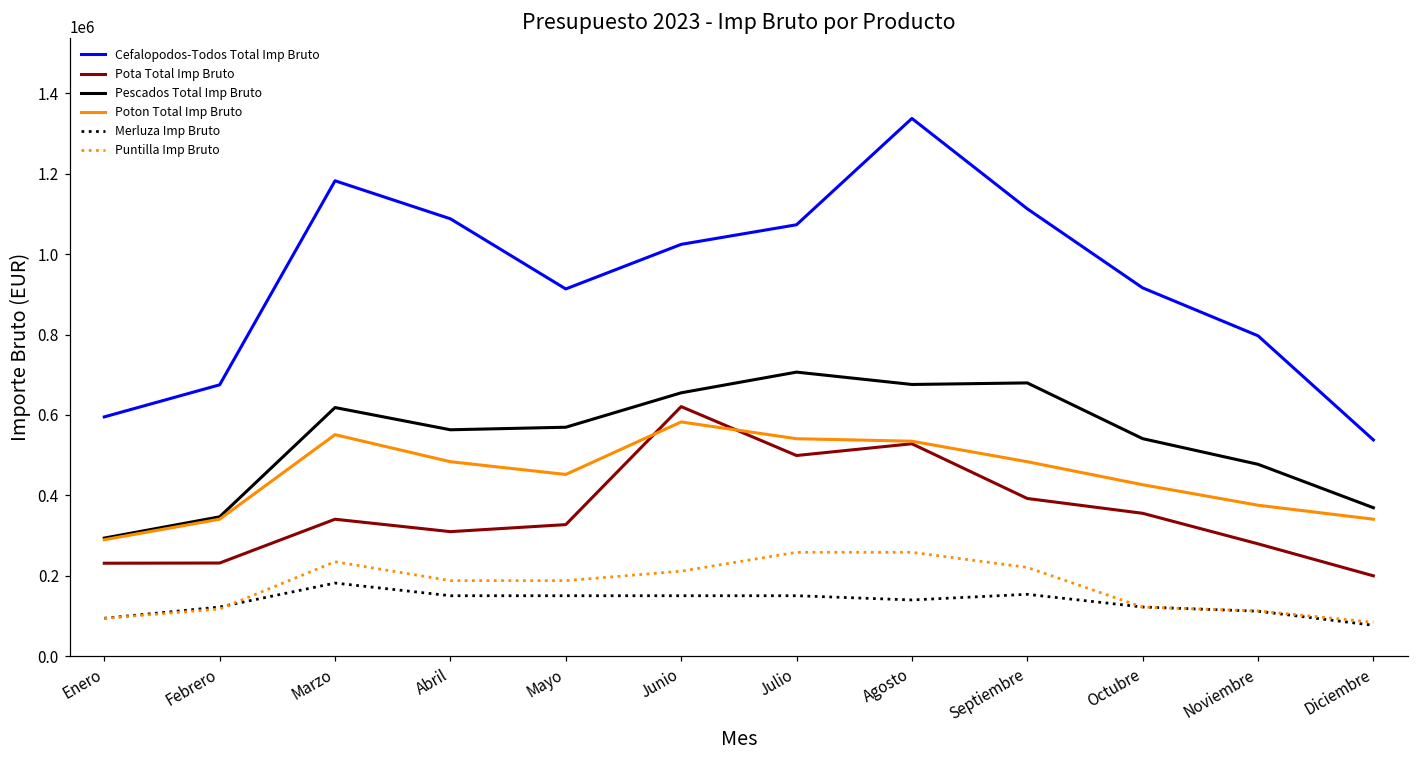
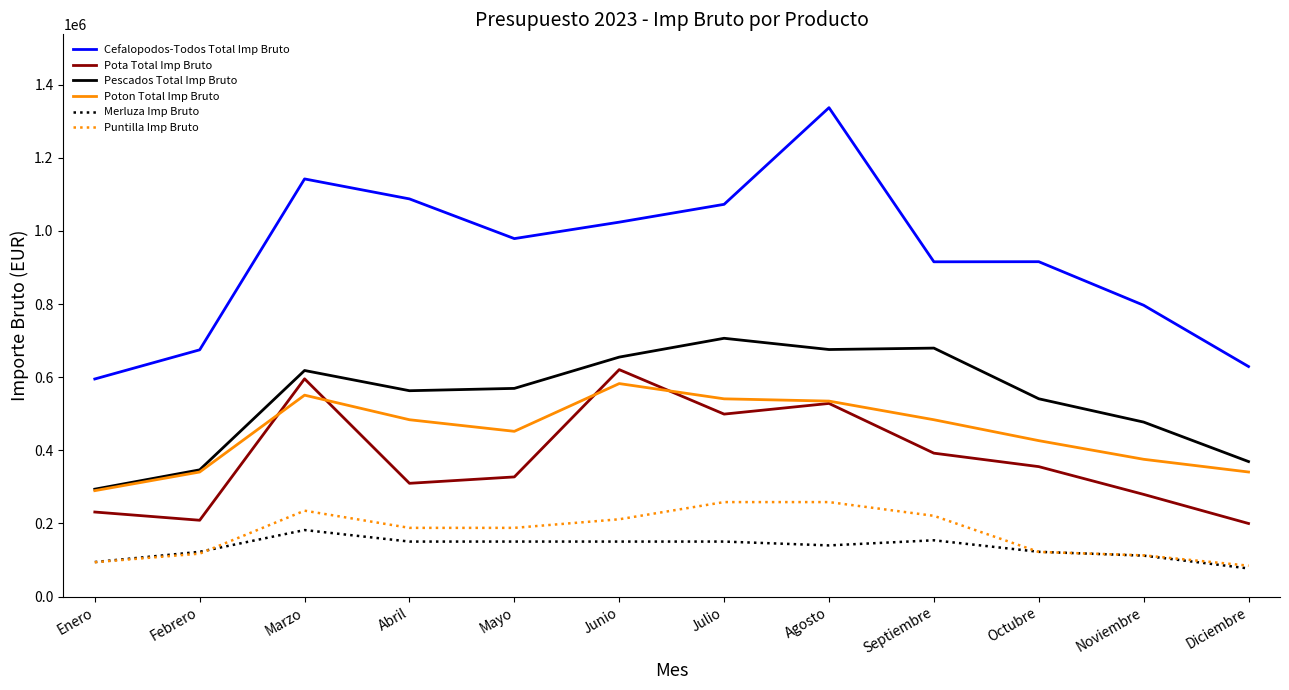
  {
    "Cefalopodos-Todos Total Imp Bruto": {
      "Enero": 600000,
      "Febrero": 670000,
-     "Marzo": 1180000,
+     "Marzo": 1140000,
      "Abril": 1090000,
-     "Mayo": 910000,
+     "Mayo": 980000,
      "Junio": 1020000,
      "Julio": 1070000,
      "Agosto": 1340000,
-     "Septiembre": 1110000,
+     "Septiembre": 920000,
      "Octubre": 920000,
      "Noviembre": 800000,
-     "Diciembre": 540000
+     "Diciembre": 630000
    },
    "Pota Total Imp Bruto": {
      "Enero": 230000,
-     "Febrero": 230000,
-     "Marzo": 340000,
+     "Febrero": 210000,
+     "Marzo": 600000,
      "Abril": 310000,
      "Mayo": 330000,
      "Junio": 620000,
      "Julio": 500000,
      "Septiembre": 390000,
      "Octubre": 360000,
      "Noviembre": 280000,
      "Diciembre": 200000
    }
  }
